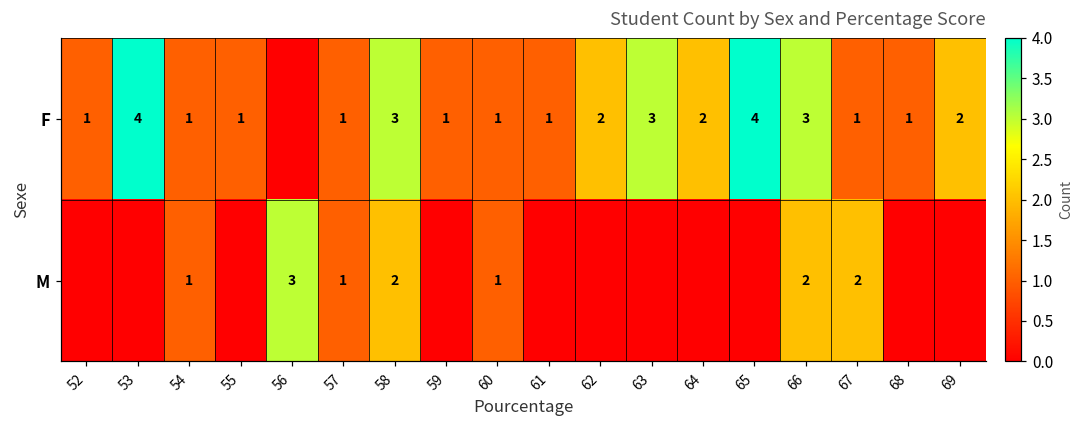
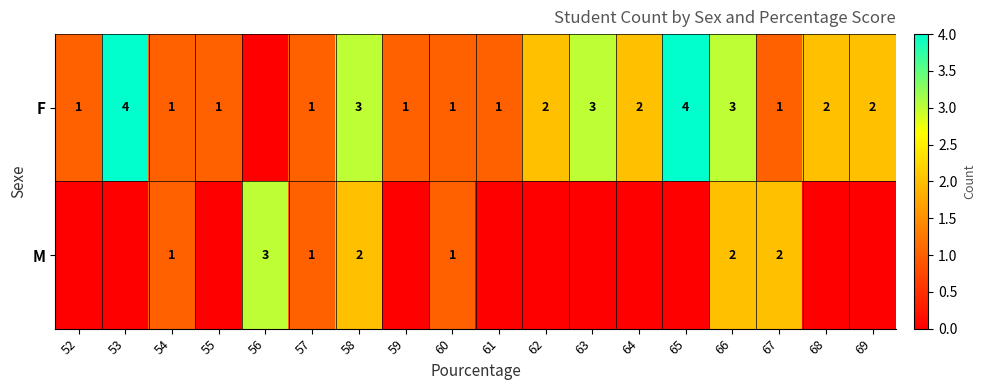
  {
    "F": {
      "52": 1,
      "53": 4,
      "54": 1,
      "55": 1,
      "57": 1,
      "58": 3,
      "59": 1,
      "60": 1,
      "61": 1,
      "62": 2,
      "63": 3,
      "64": 2,
      "65": 4,
      "66": 3,
      "67": 1,
-     "68": 1,
+     "68": 2,
      "69": 2
    },
    "M": {
      "54": 1,
      "56": 3,
      "57": 1,
      "58": 2,
      "60": 1,
      "66": 2,
      "67": 2
    }
  }
